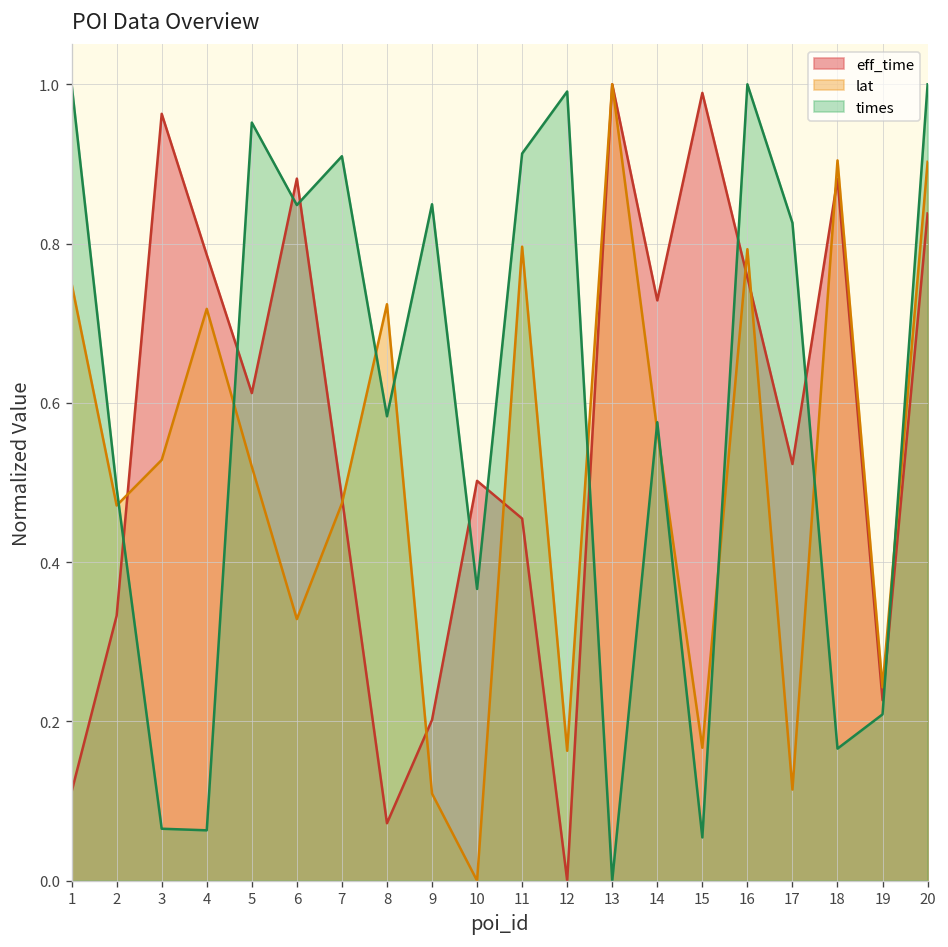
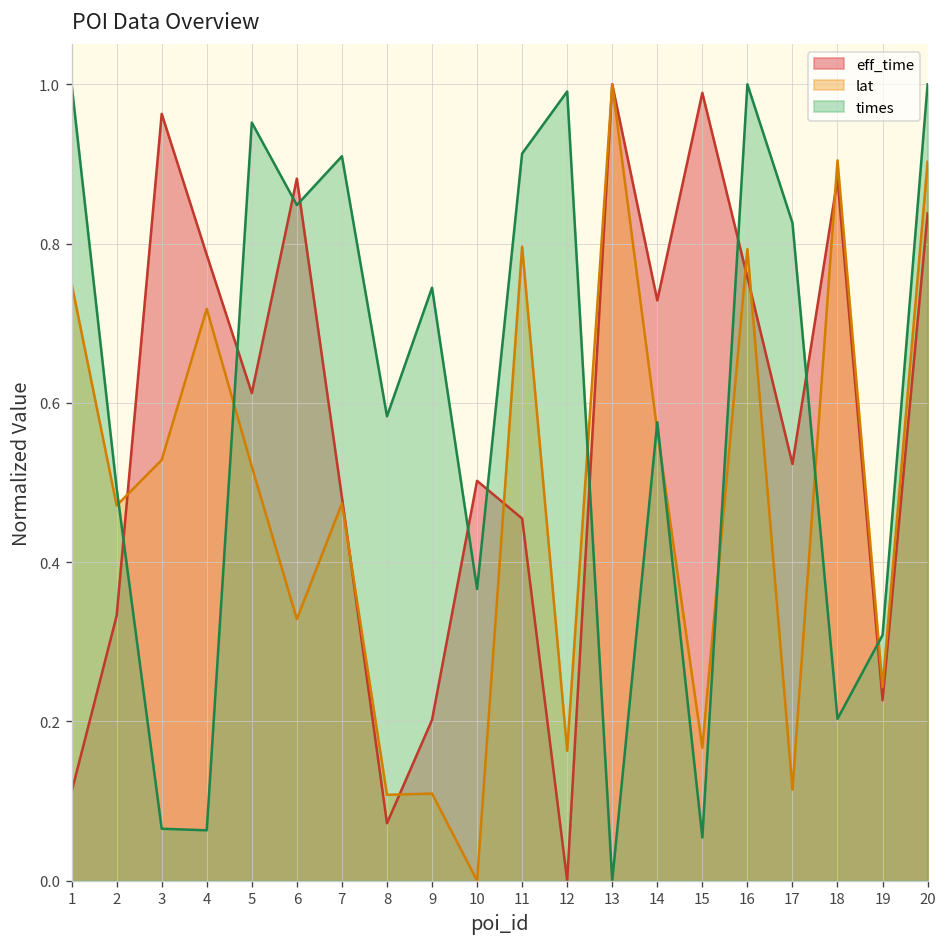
  {
    "eff_time": {
      "1": 0.11,
      "2": 0.33,
      "3": 0.96,
      "4": 0.79,
      "5": 0.61,
      "6": 0.88,
      "7": 0.48,
      "8": 0.07,
      "9": 0.20,
      "10": 0.50,
      "11": 0.45,
      "12": 0.00,
      "14": 0.73,
      "15": 0.99,
      "16": 0.76,
      "17": 0.52,
      "18": 0.88,
      "19": 0.23,
      "20": 0.84
    },
    "lat": {
      "1": 0.75,
      "2": 0.47,
      "3": 0.53,
      "4": 0.72,
      "5": 0.52,
      "6": 0.33,
      "7": 0.47,
-     "8": 0.72,
+     "8": 0.11,
      "9": 0.11,
      "10": 0.00,
      "11": 0.80,
      "12": 0.16,
      "14": 0.56,
      "15": 0.17,
      "16": 0.79,
      "17": 0.11,
      "18": 0.90,
      "19": 0.24,
      "20": 0.90
    },
    "times": {
      "1": 1.00,
      "2": 0.49,
      "3": 0.07,
      "4": 0.06,
      "5": 0.95,
      "6": 0.85,
      "7": 0.91,
      "8": 0.58,
-     "9": 0.85,
+     "9": 0.74,
      "10": 0.37,
      "11": 0.91,
      "12": 0.99,
      "13": 0.00,
      "14": 0.58,
      "15": 0.05,
      "16": 1.00,
      "17": 0.83,
-     "18": 0.17,
-     "19": 0.21,
+     "18": 0.20,
+     "19": 0.31,
      "20": 1.00
    }
  }
